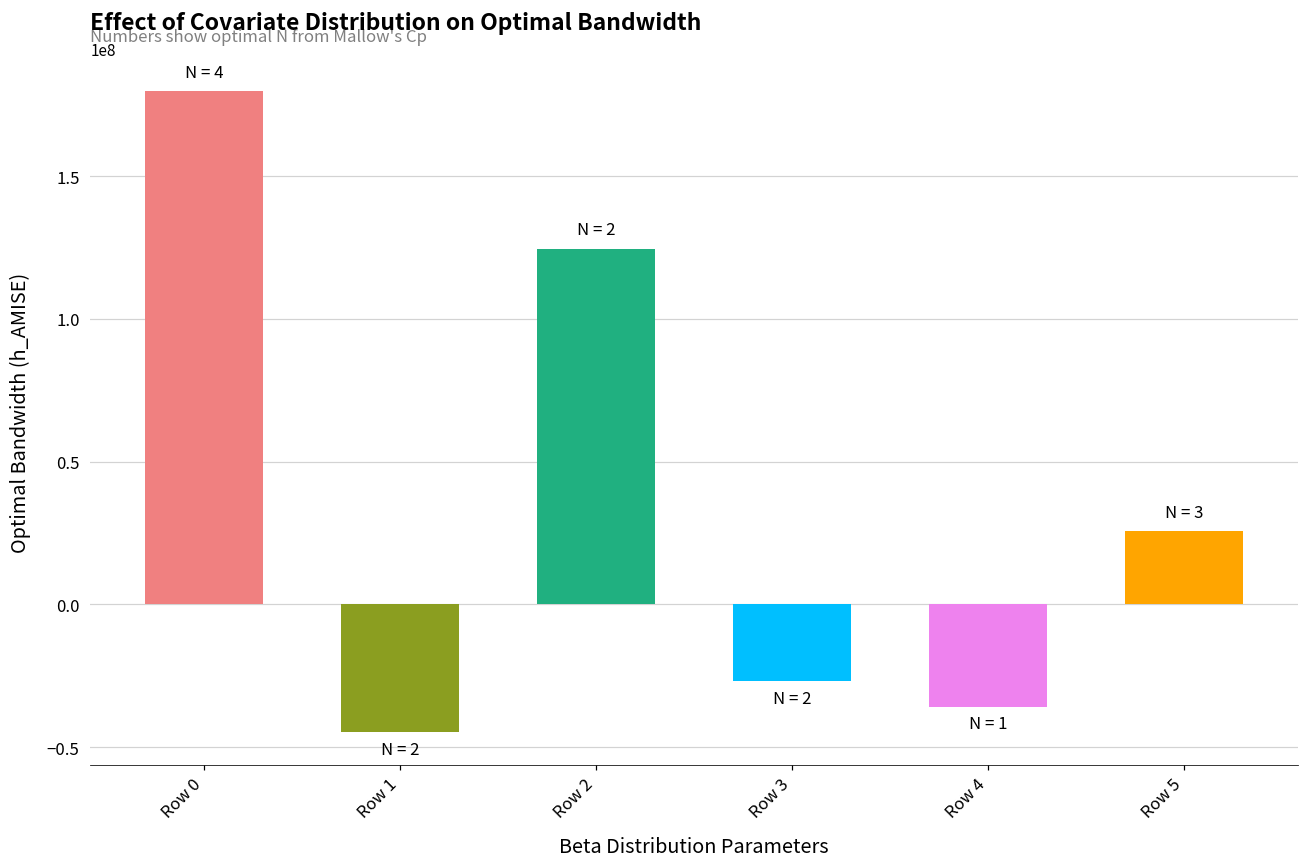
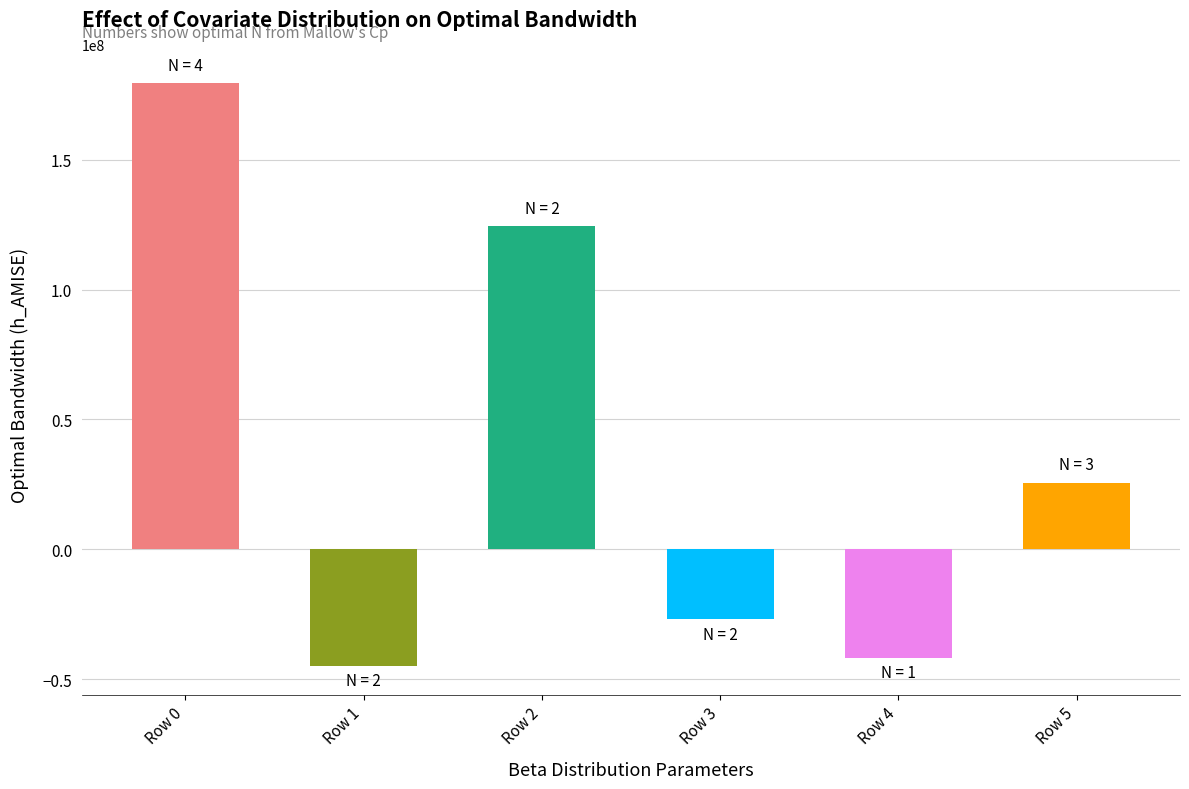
  {
-   "Row 4": -36000000
+   "Row 4": -42000000
  }
